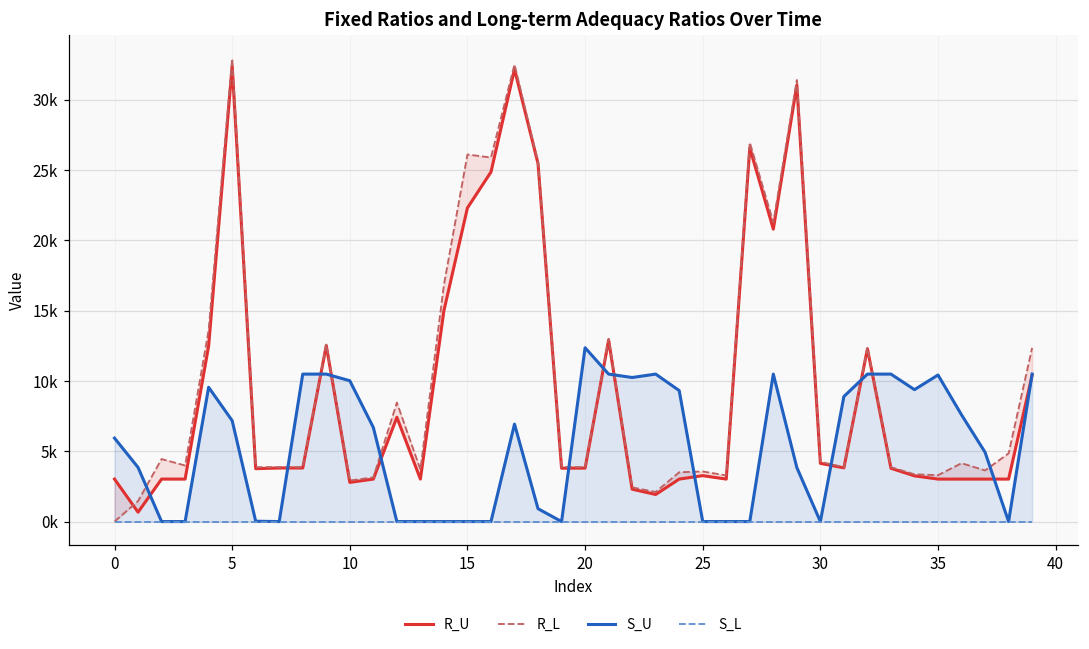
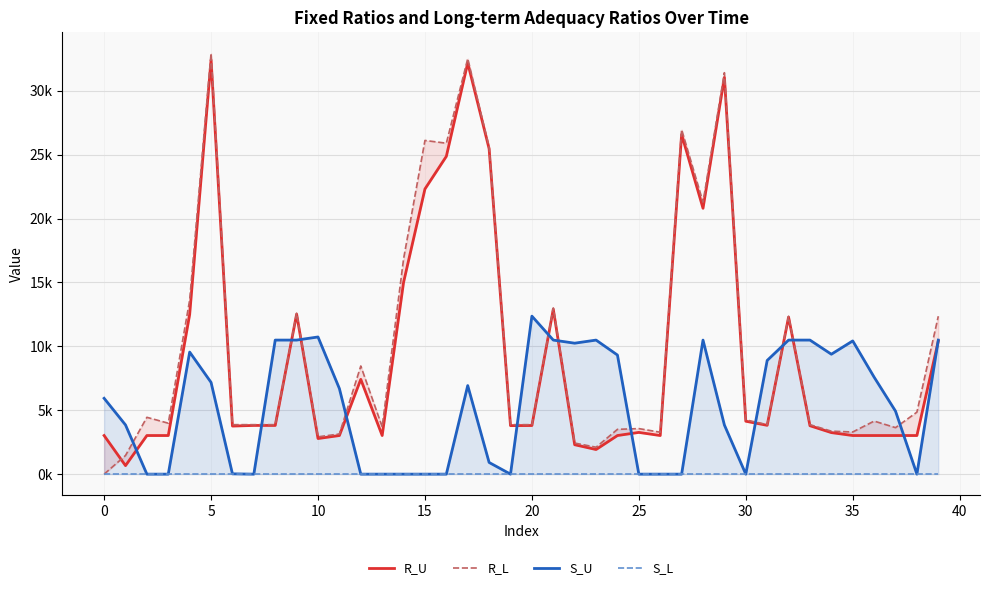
  {
    "S_U": {
      "0": 5900,
      "5": 7200,
-     "10": 10000,
+     "10": 10700,
      "20": 12400,
      "35": 10400
    },
    "S_L": {
      "5": 0,
      "10": 0,
      "20": 0,
      "35": 0
    }
  }
